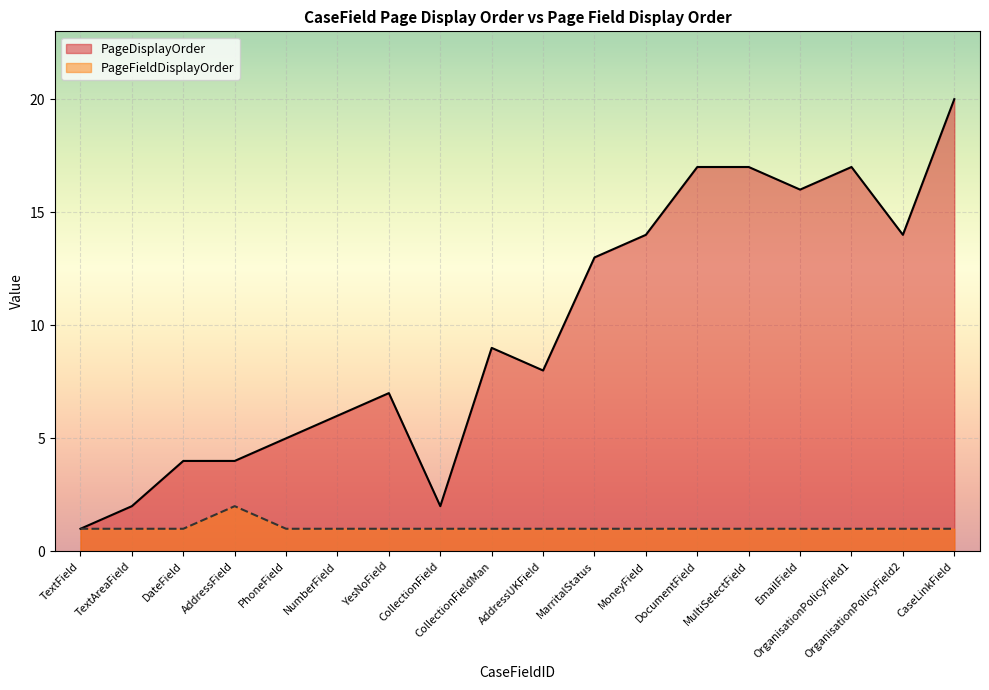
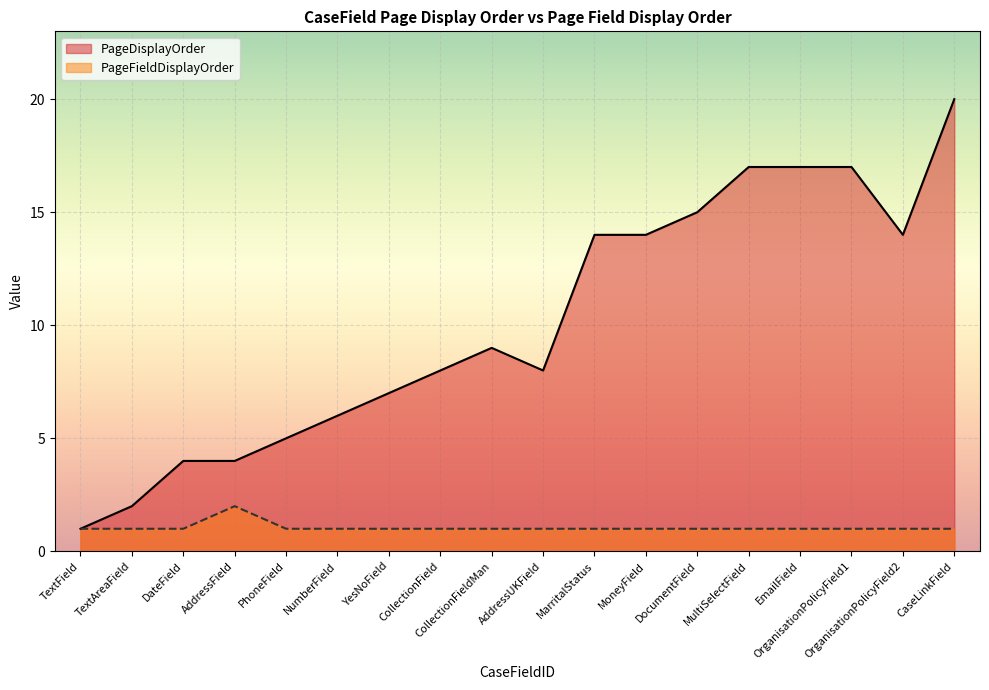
  {
    "PageDisplayOrder": {
      "TextAreaField": 2,
      "DateField": 4,
      "AddressField": 4,
      "PhoneField": 5,
      "NumberField": 6,
      "YesNoField": 7,
-     "CollectionField": 2,
+     "CollectionField": 8,
      "CollectionFieldMan": 9,
      "AddressUKField": 8,
-     "MarritalStatus": 13,
+     "MarritalStatus": 14,
      "MoneyField": 14,
-     "DocumentField": 17,
+     "DocumentField": 15,
      "MultiSelectField": 17,
-     "EmailField": 16,
+     "EmailField": 17,
      "OrganisationPolicyField1": 17,
      "OrganisationPolicyField2": 14,
      "CaseLinkField": 20
    },
    "PageFieldDisplayOrder": {
      "TextAreaField": 1,
      "DateField": 1,
      "AddressField": 2,
      "PhoneField": 1,
      "NumberField": 1,
      "YesNoField": 1,
      "CollectionField": 1,
      "CollectionFieldMan": 1,
      "AddressUKField": 1,
      "MarritalStatus": 1,
      "MoneyField": 1,
      "DocumentField": 1,
      "MultiSelectField": 1,
      "EmailField": 1,
      "OrganisationPolicyField1": 1,
      "OrganisationPolicyField2": 1,
      "CaseLinkField": 1
    }
  }
